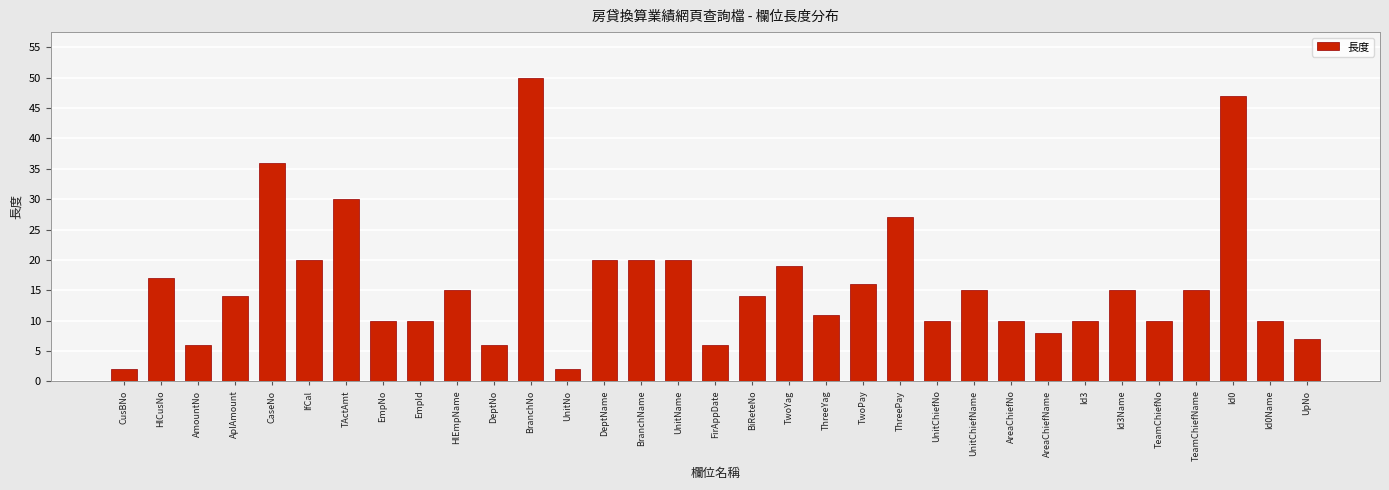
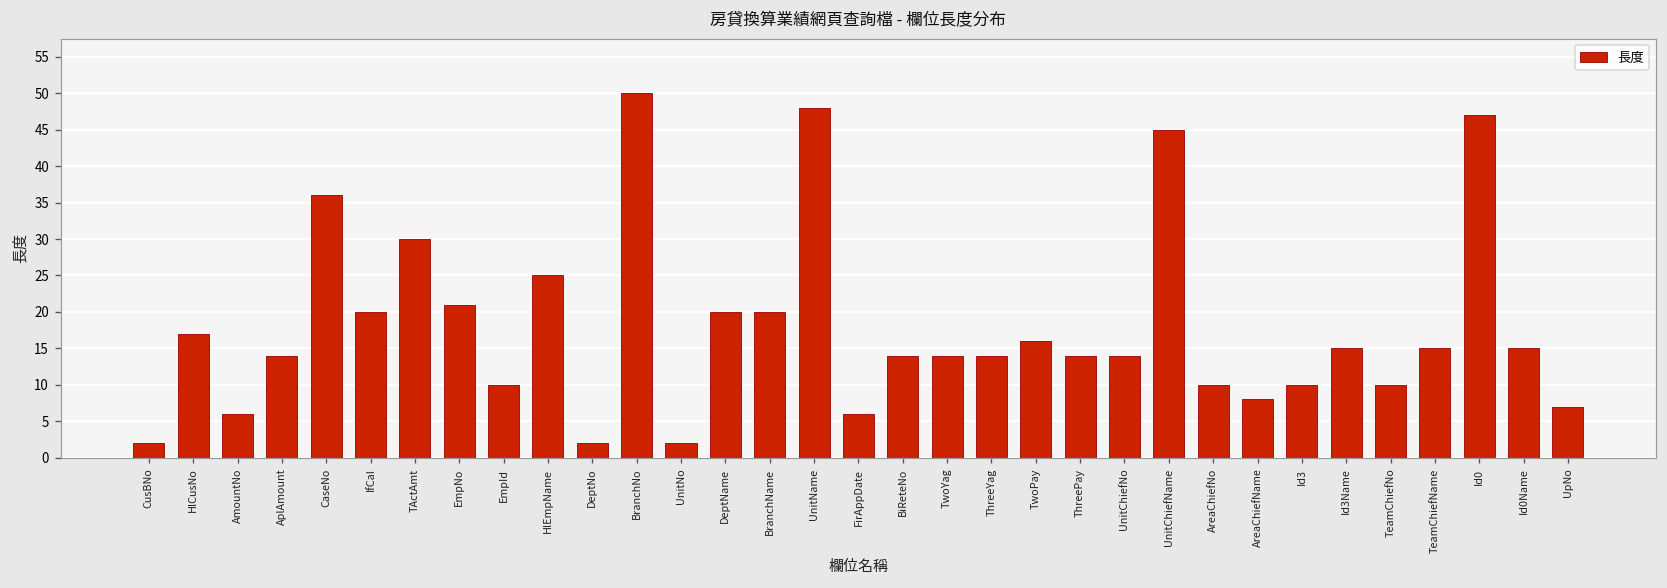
  {
    "CusBNo": 2,
    "HlCusNo": 17,
    "AmountNo": 6,
    "AplAmount": 14,
    "CaseNo": 36,
    "IfCal": 20,
    "TActAmt": 30,
-   "EmpNo": 10,
+   "EmpNo": 21,
    "EmpId": 10,
-   "HlEmpName": 15,
-   "DeptNo": 6,
+   "HlEmpName": 25,
+   "DeptNo": 2,
    "BranchNo": 50,
    "UnitNo": 2,
    "DeptName": 20,
    "BranchName": 20,
-   "UnitName": 20,
+   "UnitName": 48,
    "FirAppDate": 6,
    "BiReteNo": 14,
-   "TwoYag": 19,
-   "ThreeYag": 11,
+   "TwoYag": 14,
+   "ThreeYag": 14,
    "TwoPay": 16,
-   "ThreePay": 27,
-   "UnitChiefNo": 10,
-   "UnitChiefName": 15,
+   "ThreePay": 14,
+   "UnitChiefNo": 14,
+   "UnitChiefName": 45,
    "AreaChiefNo": 10,
    "AreaChiefName": 8,
    "Id3": 10,
    "Id3Name": 15,
    "TeamChiefNo": 10,
    "TeamChiefName": 15,
    "Id0": 47,
-   "Id0Name": 10,
+   "Id0Name": 15,
    "UpNo": 7
  }
